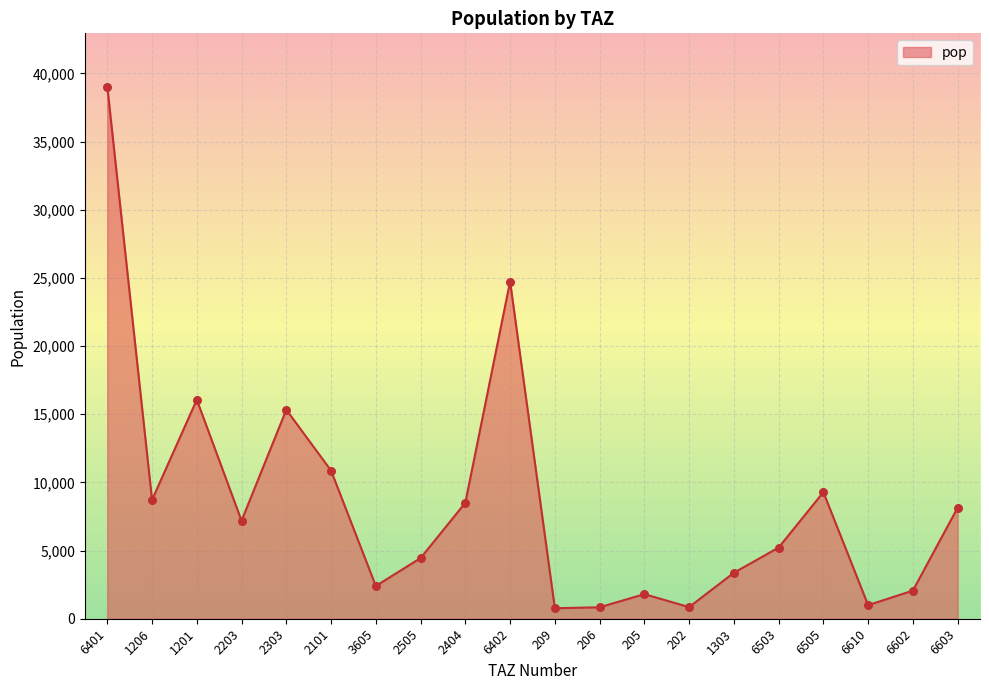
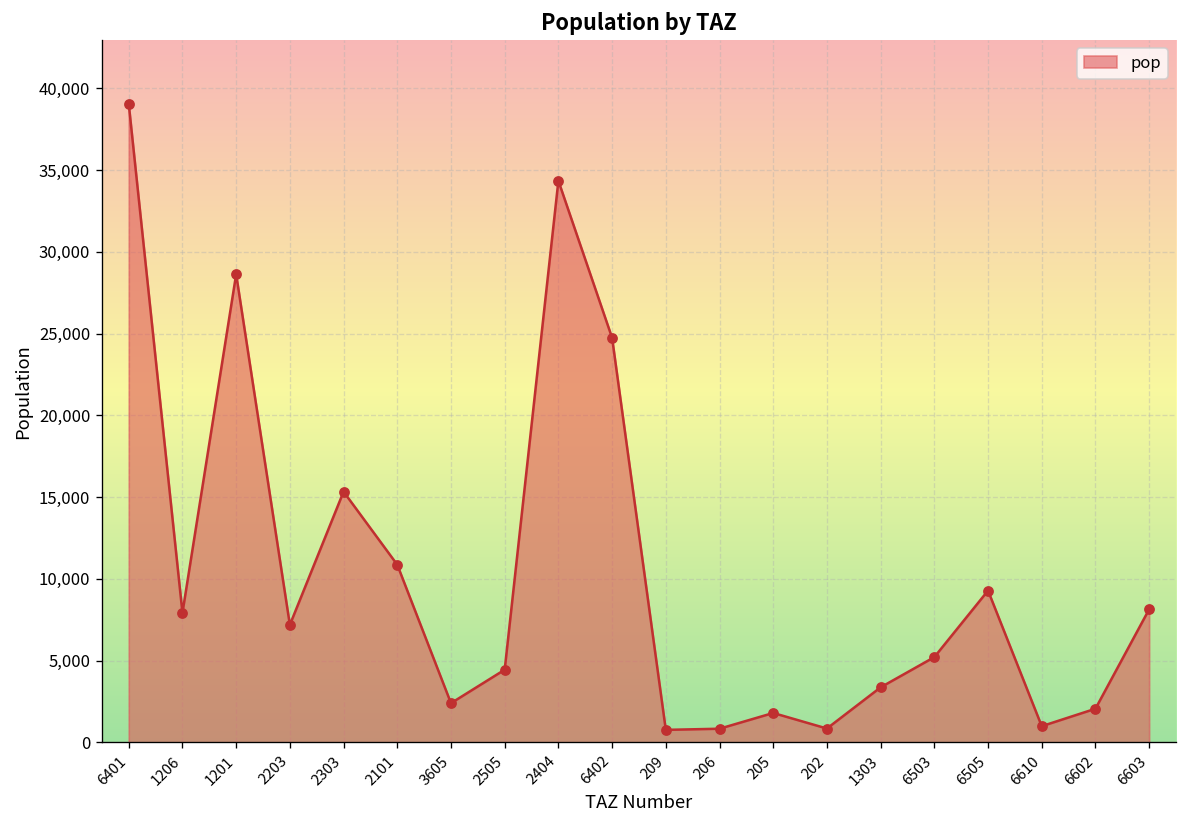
  {
    "6401": "39,000",
-   "1206": "8,700",
-   "1201": "16,100",
+   "1206": "7,900",
+   "1201": "28,600",
    "2203": "7,200",
    "2303": "15,300",
    "2101": "10,900",
    "3605": "2,400",
    "2505": "4,400",
-   "2404": "8,500",
+   "2404": "34,300",
    "6402": "24,700",
    "209": "800",
    "206": "800",
    "205": "1,800",
    "202": "900",
    "1303": "3,400",
    "6503": "5,200",
    "6505": "9,300",
    "6610": "1,000",
    "6602": "2,100",
    "6603": "8,100"
  }
